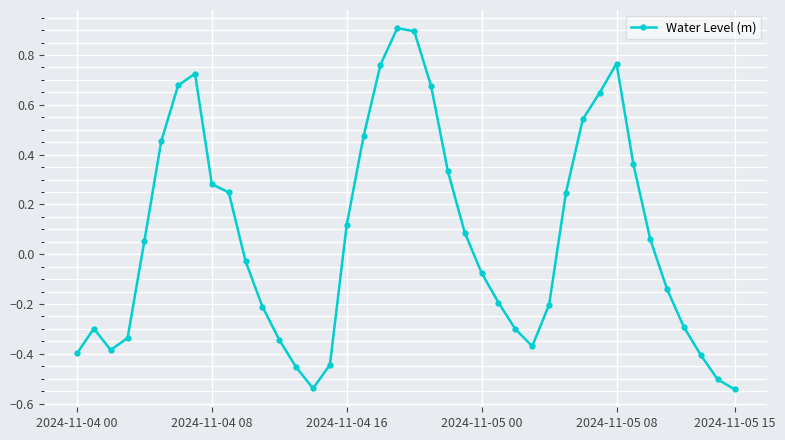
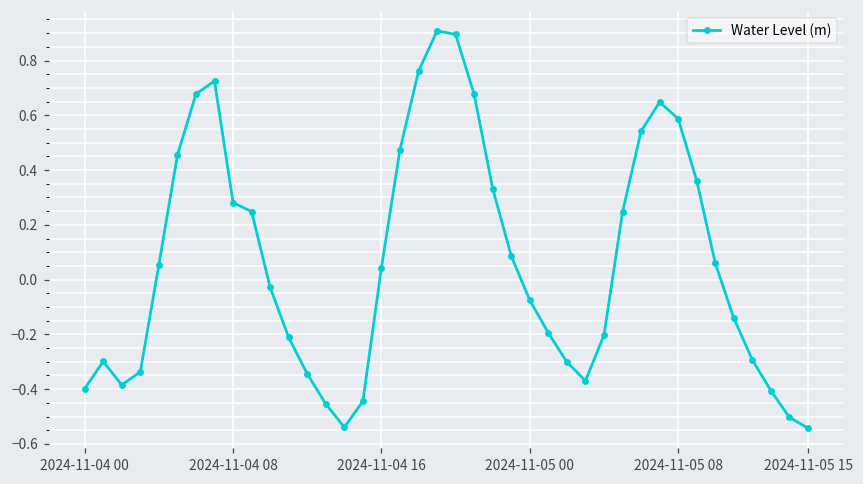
  {
    "2024-11-04 00": -0.40,
    "2024-11-04 08": 0.28,
-   "2024-11-04 16": 0.12,
+   "2024-11-04 16": 0.04,
    "2024-11-05 00": -0.08,
-   "2024-11-05 08": 0.77,
+   "2024-11-05 08": 0.59,
    "2024-11-05 15": -0.54
  }
